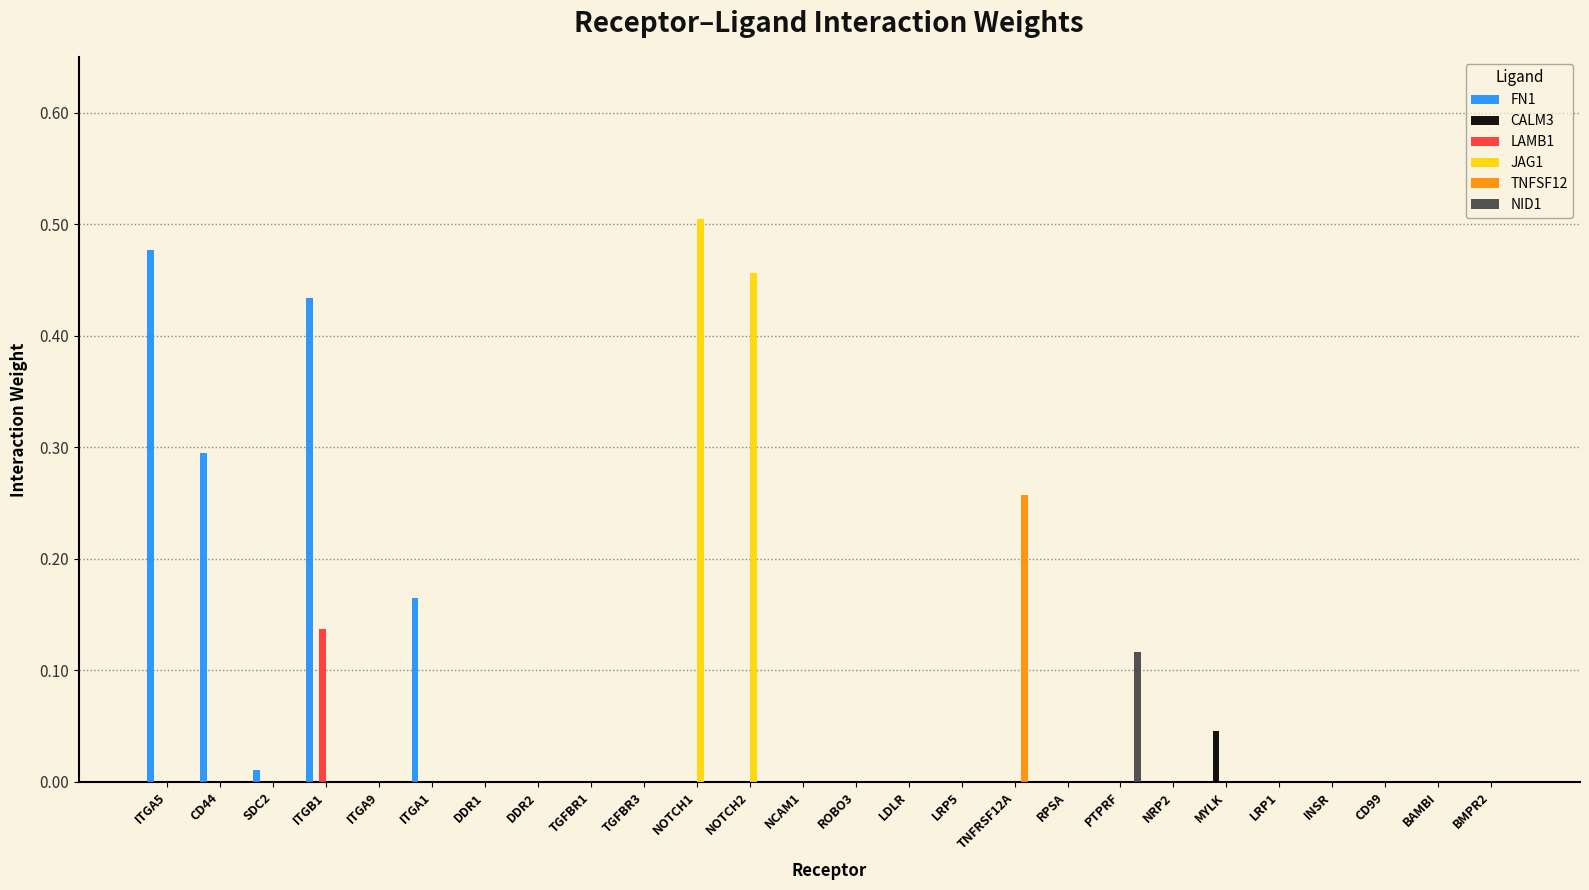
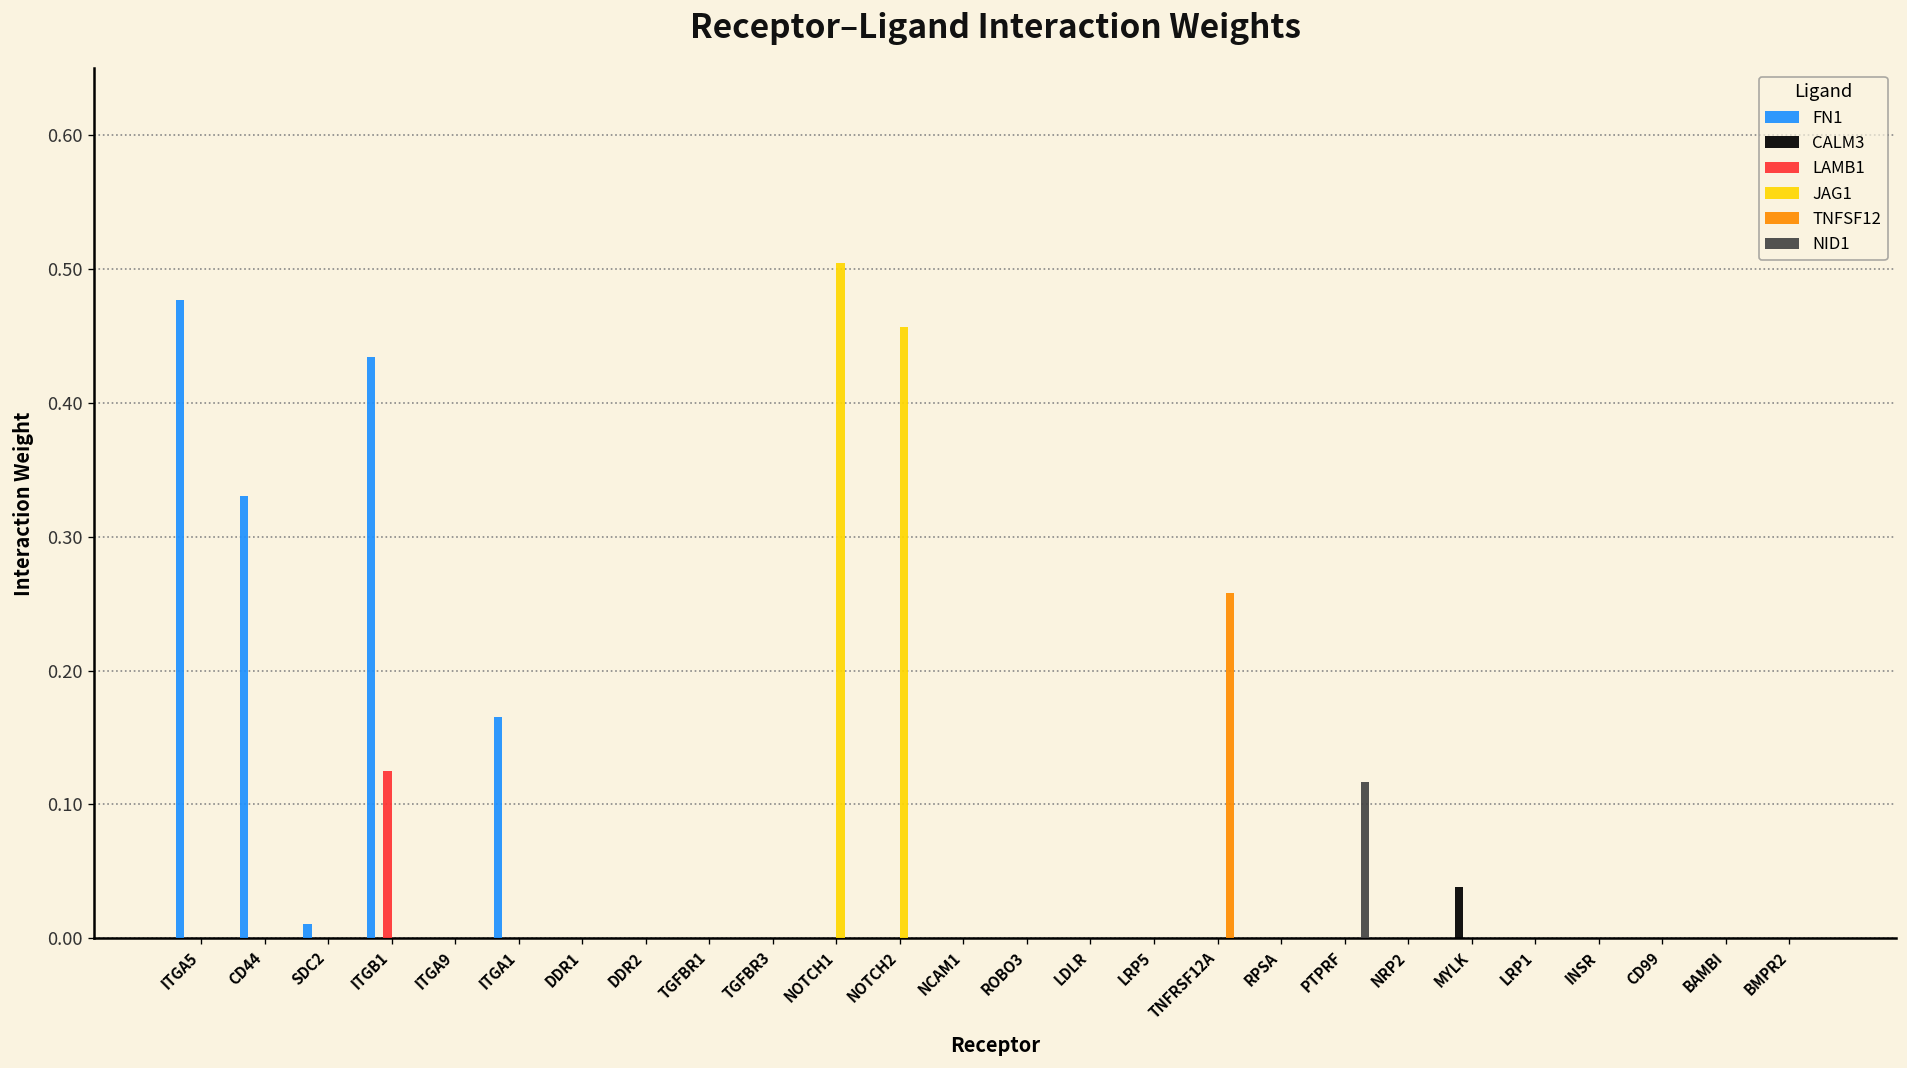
  {
    "FN1": {
      "ITGA5": 0.477,
-     "CD44": 0.295,
+     "CD44": 0.330,
      "SDC2": 0.011,
      "ITGB1": 0.434,
      "ITGA9": 0.000,
      "ITGA1": 0.165,
      "DDR1": 0.000,
      "DDR2": 0.000,
      "TGFBR1": 0.000,
      "TGFBR3": 0.000,
      "NOTCH1": 0.000,
      "NOTCH2": 0.000,
      "NCAM1": 0.000,
      "ROBO3": 0.000,
      "LDLR": 0.000,
      "LRP5": 0.000,
      "TNFRSF12A": 0.000,
      "RPSA": 0.000,
      "PTPRF": 0.000,
      "NRP2": 0.000,
      "MYLK": 0.000,
      "LRP1": 0.000,
      "INSR": 0.000,
      "CD99": 0.000,
      "BAMBI": 0.000,
      "BMPR2": 0.000
    },
    "CALM3": {
      "ITGA5": 0.000,
      "CD44": 0.000,
      "SDC2": 0.000,
      "ITGB1": 0.000,
      "ITGA9": 0.000,
      "ITGA1": 0.000,
      "DDR1": 0.000,
      "DDR2": 0.000,
      "TGFBR1": 0.000,
      "TGFBR3": 0.000,
      "NOTCH1": 0.000,
      "NOTCH2": 0.000,
      "NCAM1": 0.000,
      "ROBO3": 0.000,
      "LDLR": 0.000,
      "LRP5": 0.000,
      "TNFRSF12A": 0.000,
      "RPSA": 0.000,
      "PTPRF": 0.000,
      "NRP2": 0.000,
-     "MYLK": 0.046,
+     "MYLK": 0.039,
      "LRP1": 0.000,
      "INSR": 0.000,
      "CD99": 0.000,
      "BAMBI": 0.000,
      "BMPR2": 0.000
    },
    "LAMB1": {
      "ITGA5": 0.000,
      "CD44": 0.000,
      "SDC2": 0.000,
-     "ITGB1": 0.137,
+     "ITGB1": 0.125,
      "ITGA9": 0.000,
      "ITGA1": 0.000,
      "DDR1": 0.000,
      "DDR2": 0.000,
      "TGFBR1": 0.000,
      "TGFBR3": 0.000,
      "NOTCH1": 0.000,
      "NOTCH2": 0.000,
      "NCAM1": 0.000,
      "ROBO3": 0.000,
      "LDLR": 0.000,
      "LRP5": 0.000,
      "TNFRSF12A": 0.000,
      "RPSA": 0.000,
      "PTPRF": 0.000,
      "NRP2": 0.000,
      "MYLK": 0.000,
      "LRP1": 0.000,
      "INSR": 0.000,
      "CD99": 0.000,
      "BAMBI": 0.000,
      "BMPR2": 0.000
    },
    "JAG1": {
      "ITGA5": 0.000,
      "CD44": 0.000,
      "SDC2": 0.000,
      "ITGB1": 0.000,
      "ITGA9": 0.000,
      "ITGA1": 0.000,
      "DDR1": 0.000,
      "DDR2": 0.000,
      "TGFBR1": 0.000,
      "TGFBR3": 0.000,
      "NOTCH1": 0.504,
      "NOTCH2": 0.457,
      "NCAM1": 0.000,
      "ROBO3": 0.000,
      "LDLR": 0.000,
      "LRP5": 0.000,
      "TNFRSF12A": 0.000,
      "RPSA": 0.000,
      "PTPRF": 0.000,
      "NRP2": 0.000,
      "MYLK": 0.000,
      "LRP1": 0.000,
      "INSR": 0.000,
      "CD99": 0.000,
      "BAMBI": 0.000,
      "BMPR2": 0.000
    },
    "TNFSF12": {
      "ITGA5": 0.000,
      "CD44": 0.000,
      "SDC2": 0.000,
      "ITGB1": 0.000,
      "ITGA9": 0.000,
      "ITGA1": 0.000,
      "DDR1": 0.000,
      "DDR2": 0.000,
      "TGFBR1": 0.000,
      "TGFBR3": 0.000,
      "NOTCH1": 0.000,
      "NOTCH2": 0.000,
      "NCAM1": 0.000,
      "ROBO3": 0.000,
      "LDLR": 0.000,
      "LRP5": 0.000,
      "TNFRSF12A": 0.258,
      "RPSA": 0.000,
      "PTPRF": 0.000,
      "NRP2": 0.000,
      "MYLK": 0.000,
      "LRP1": 0.000,
      "INSR": 0.000,
      "CD99": 0.000,
      "BAMBI": 0.000,
      "BMPR2": 0.000
    },
    "NID1": {
      "ITGA5": 0.000,
      "CD44": 0.000,
      "SDC2": 0.000,
      "ITGB1": 0.000,
      "ITGA9": 0.000,
      "ITGA1": 0.000,
      "DDR1": 0.000,
      "DDR2": 0.000,
      "TGFBR1": 0.000,
      "TGFBR3": 0.000,
      "NOTCH1": 0.000,
      "NOTCH2": 0.000,
      "NCAM1": 0.000,
      "ROBO3": 0.000,
      "LDLR": 0.000,
      "LRP5": 0.000,
      "TNFRSF12A": 0.000,
      "RPSA": 0.000,
      "PTPRF": 0.117,
      "NRP2": 0.000,
      "MYLK": 0.000,
      "LRP1": 0.000,
      "INSR": 0.000,
      "CD99": 0.000,
      "BAMBI": 0.000,
      "BMPR2": 0.000
    }
  }
